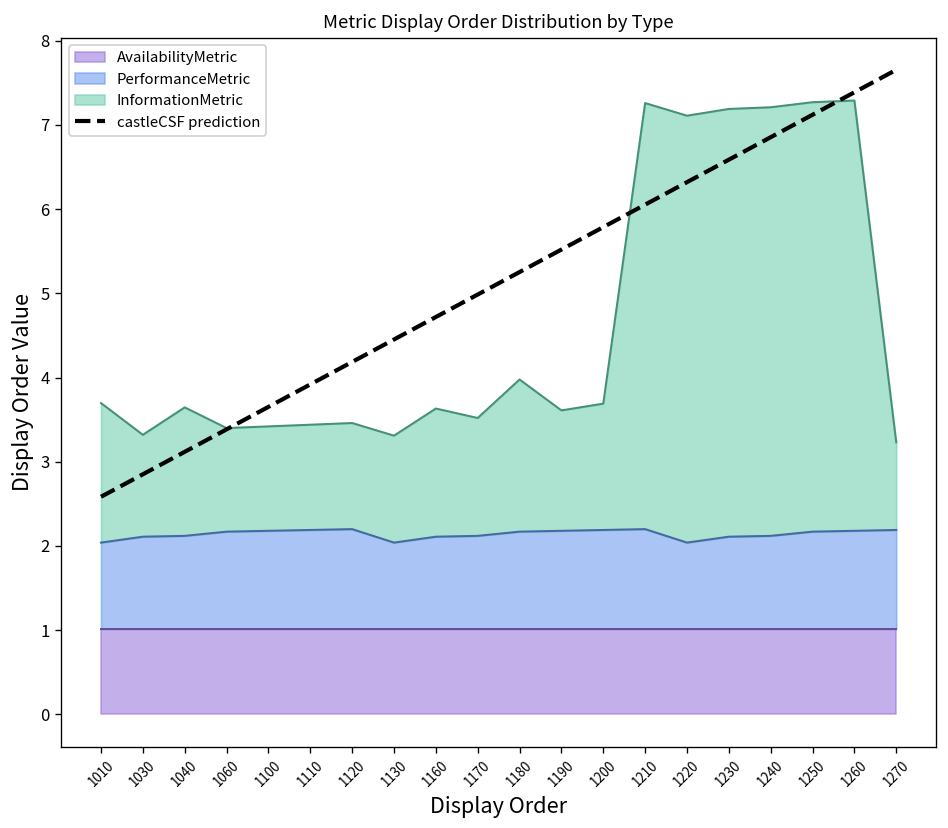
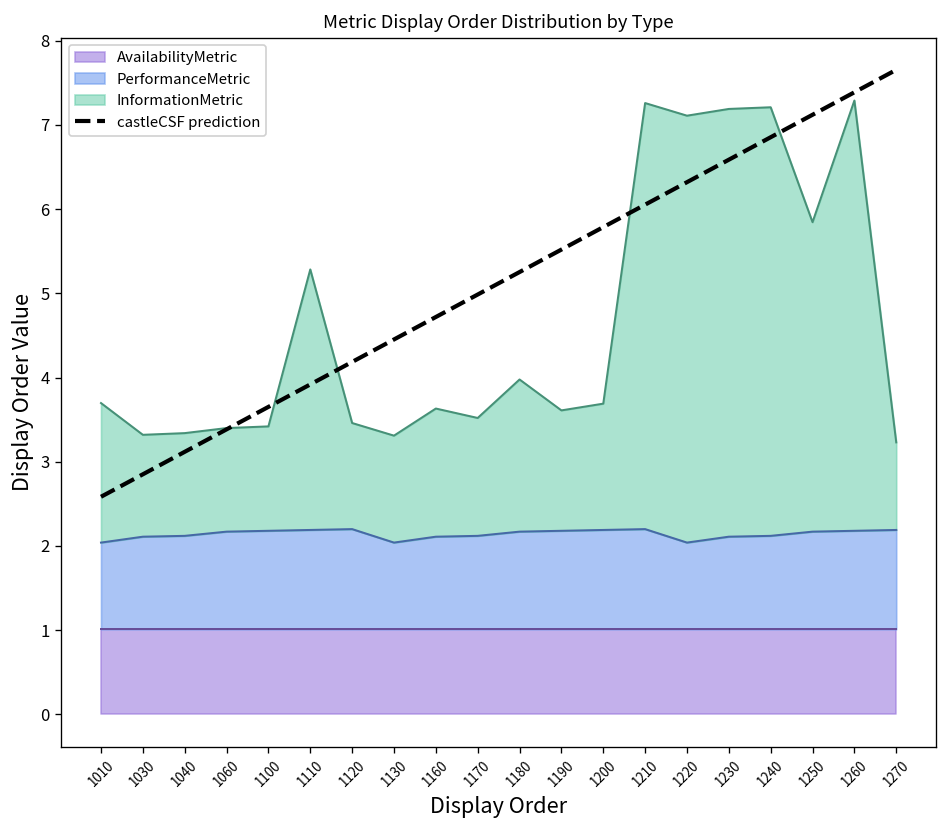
  {
    "InformationMetric": {
      "1010": 1.7,
      "1030": 1.2,
-     "1040": 1.5,
+     "1040": 1.2,
      "1100": 1.2,
-     "1110": 1.3,
+     "1110": 3.1,
      "1120": 1.3,
      "1130": 1.3,
      "1160": 1.5,
      "1170": 1.4,
      "1180": 1.8,
      "1190": 1.4,
      "1200": 1.5,
      "1210": 5.1,
      "1220": 5.1,
      "1230": 5.1,
      "1240": 5.1,
-     "1250": 5.1,
+     "1250": 3.7,
      "1260": 5.1,
      "1270": 1.0
    },
    "castleCSF prediction": {
      "1010": 2.6,
      "1030": 2.9,
      "1040": 3.1,
      "1100": 3.7,
      "1110": 3.9,
      "1120": 4.2,
      "1130": 4.5,
      "1160": 4.7,
      "1170": 5.0,
      "1180": 5.3,
      "1190": 5.5,
      "1200": 5.8,
      "1210": 6.1,
      "1220": 6.3,
      "1230": 6.6,
      "1240": 6.9,
      "1250": 7.1,
      "1260": 7.4,
      "1270": 7.7
    }
  }
